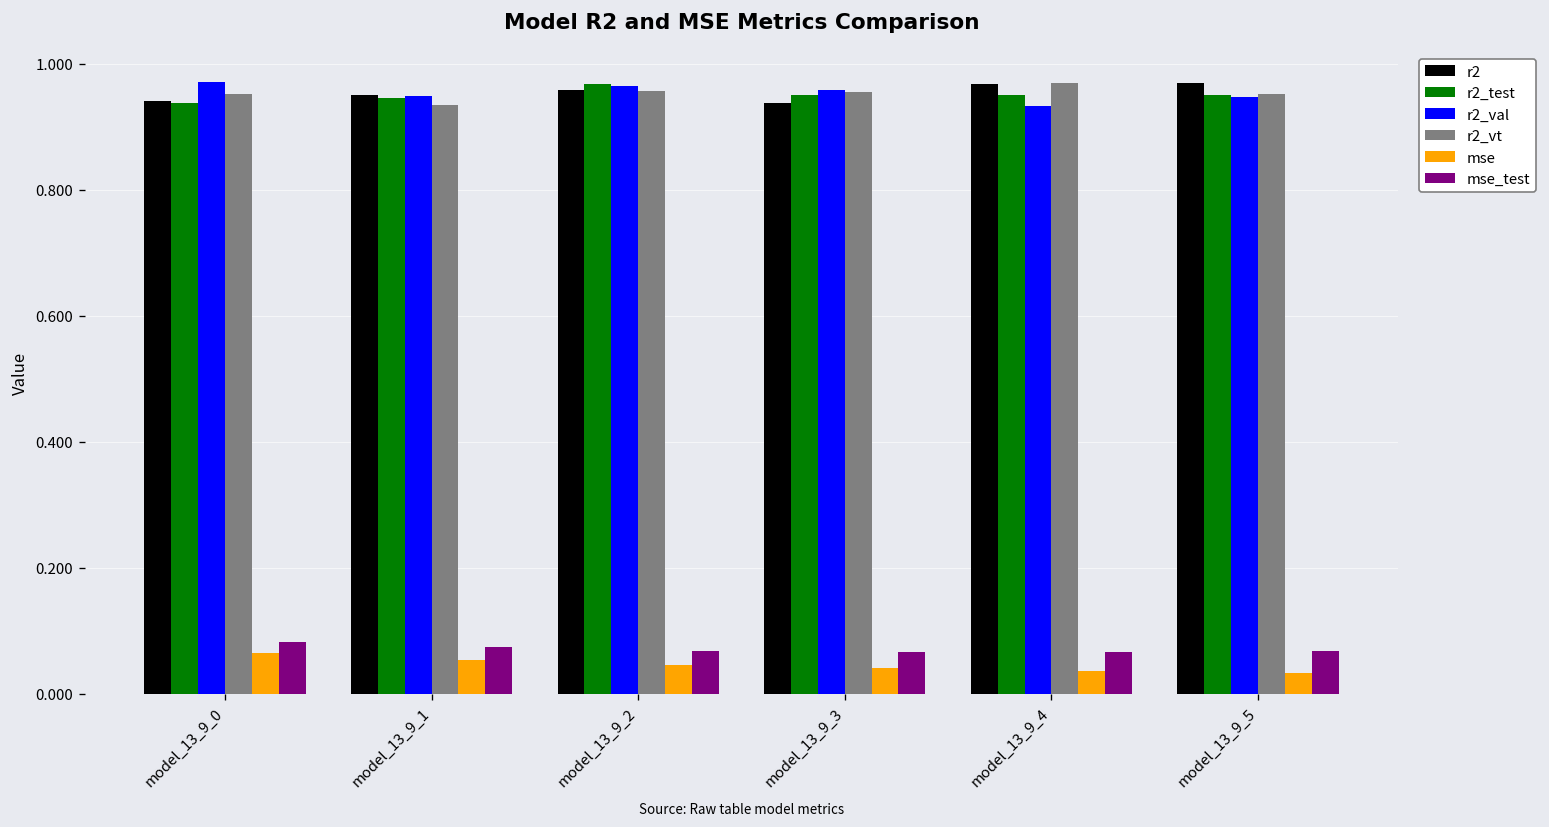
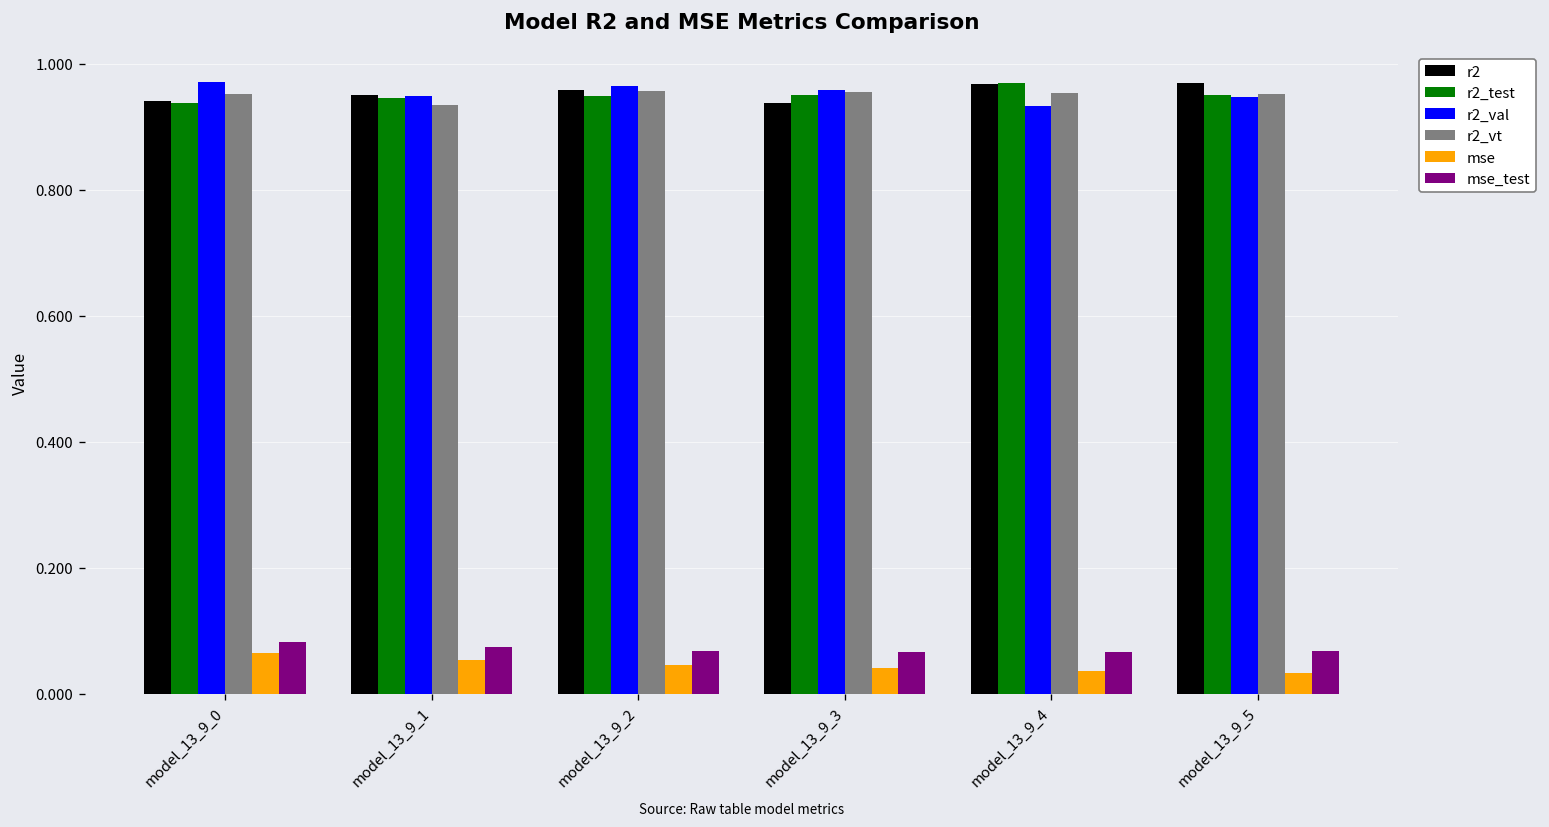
  {
    "r2": {
      "model_13_9_0": 0.94,
      "model_13_9_1": 0.95,
      "model_13_9_2": 0.96,
      "model_13_9_3": 0.94,
      "model_13_9_4": 0.97,
      "model_13_9_5": 0.97
    },
    "r2_test": {
      "model_13_9_0": 0.94,
      "model_13_9_1": 0.95,
-     "model_13_9_2": 0.97,
+     "model_13_9_2": 0.95,
      "model_13_9_3": 0.95,
-     "model_13_9_4": 0.95,
+     "model_13_9_4": 0.97,
      "model_13_9_5": 0.95
    },
    "r2_val": {
      "model_13_9_0": 0.97,
      "model_13_9_1": 0.95,
      "model_13_9_2": 0.96,
      "model_13_9_3": 0.96,
      "model_13_9_4": 0.93,
      "model_13_9_5": 0.95
    },
    "r2_vt": {
      "model_13_9_0": 0.95,
      "model_13_9_1": 0.93,
      "model_13_9_2": 0.96,
      "model_13_9_3": 0.96,
-     "model_13_9_4": 0.97,
+     "model_13_9_4": 0.95,
      "model_13_9_5": 0.95
    },
    "mse": {
      "model_13_9_0": 0.06,
      "model_13_9_1": 0.05,
      "model_13_9_2": 0.05,
      "model_13_9_3": 0.04,
      "model_13_9_4": 0.04,
      "model_13_9_5": 0.03
    },
    "mse_test": {
      "model_13_9_0": 0.08,
      "model_13_9_1": 0.07,
      "model_13_9_2": 0.07,
      "model_13_9_3": 0.07,
      "model_13_9_4": 0.07,
      "model_13_9_5": 0.07
    }
  }
